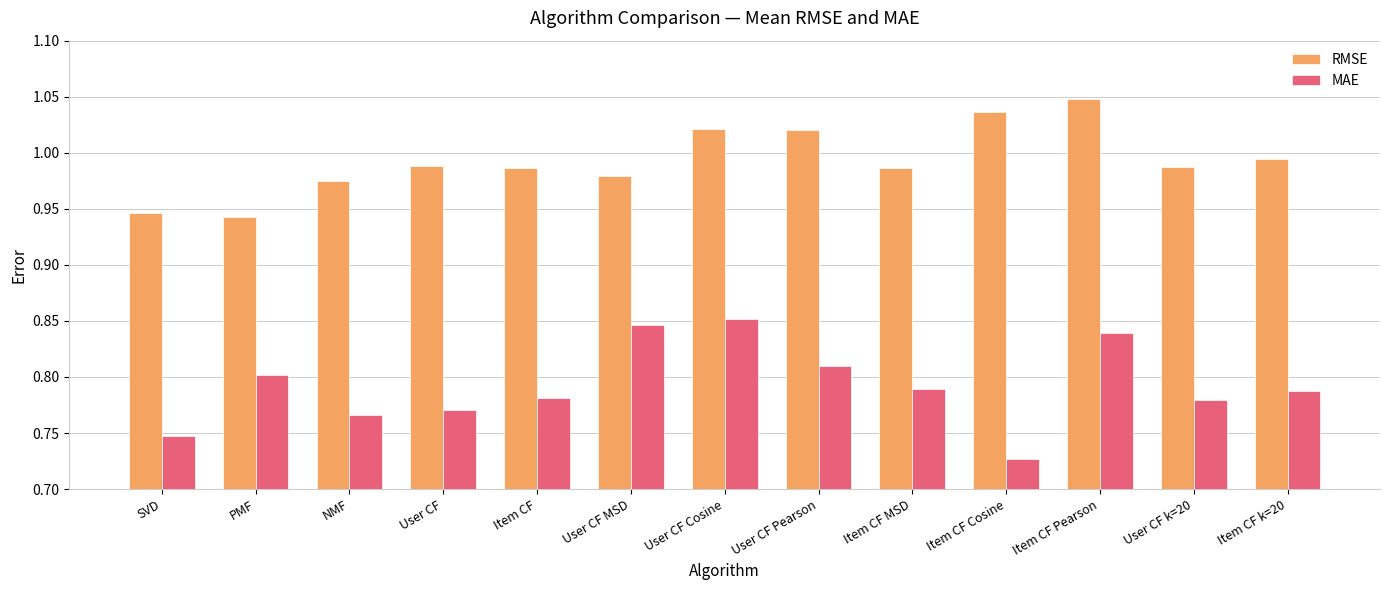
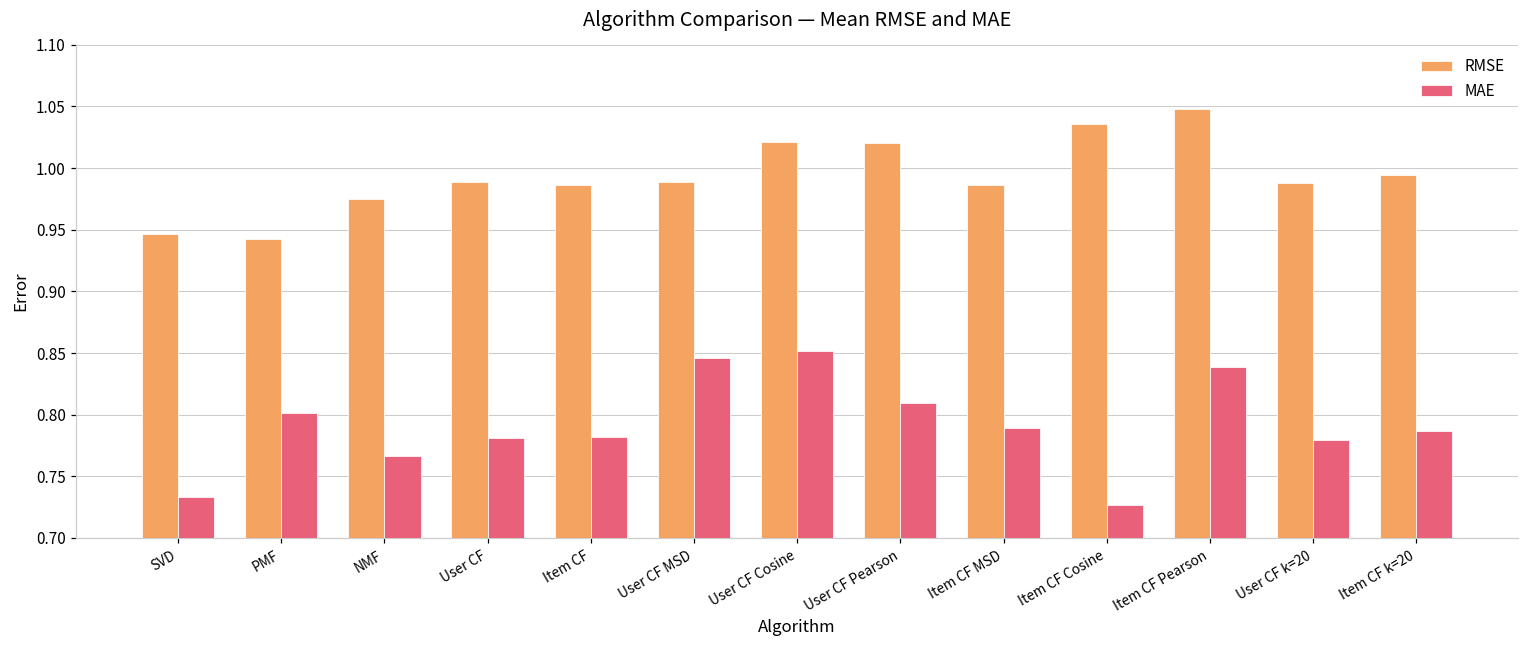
  {
    "RMSE": {
      "SVD": 0.946,
      "PMF": 0.943,
      "NMF": 0.975,
      "User CF": 0.989,
      "Item CF": 0.986,
-     "User CF MSD": 0.979,
+     "User CF MSD": 0.989,
      "User CF Cosine": 1.021,
      "User CF Pearson": 1.020,
      "Item CF MSD": 0.986,
      "Item CF Cosine": 1.036,
      "Item CF Pearson": 1.048,
      "User CF k=20": 0.988,
      "Item CF k=20": 0.994
    },
    "MAE": {
-     "SVD": 0.747,
+     "SVD": 0.733,
      "PMF": 0.801,
      "NMF": 0.766,
-     "User CF": 0.770,
+     "User CF": 0.781,
      "Item CF": 0.782,
      "User CF MSD": 0.846,
      "User CF Cosine": 0.852,
      "User CF Pearson": 0.810,
      "Item CF MSD": 0.789,
      "Item CF Cosine": 0.727,
      "Item CF Pearson": 0.839,
      "User CF k=20": 0.779,
      "Item CF k=20": 0.787
    }
  }
